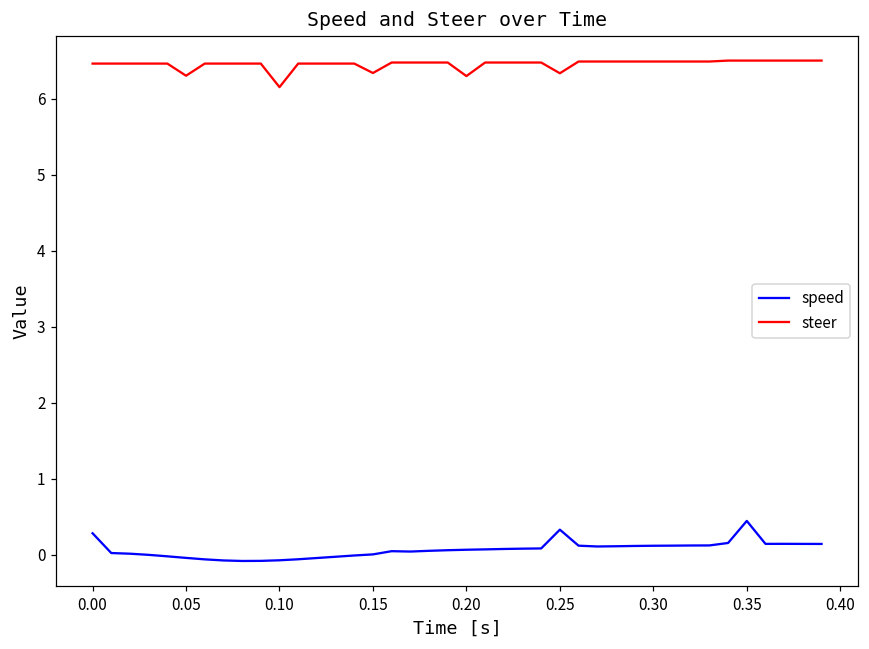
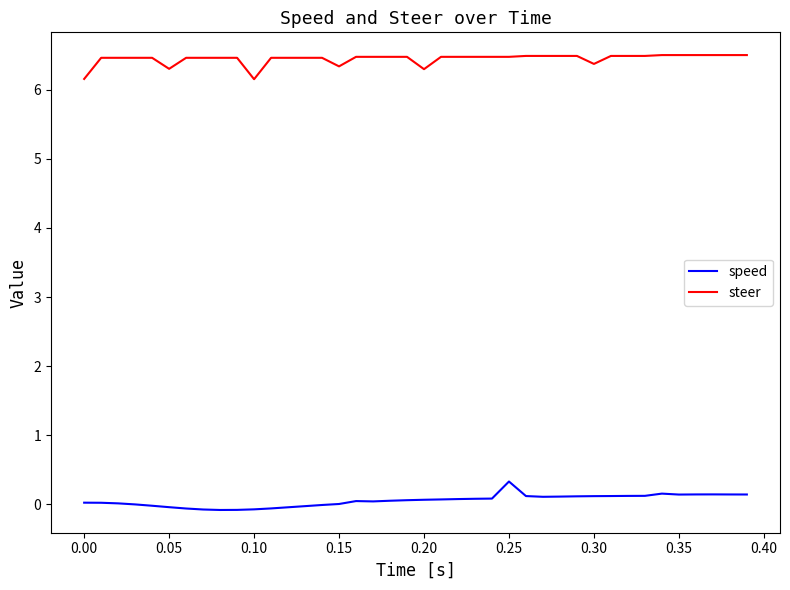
  {
    "speed": {
-     "0.00": 0.3,
+     "0.00": 0.0,
      "0.05": 0.0,
      "0.10": -0.1,
      "0.15": 0.0,
      "0.20": 0.1,
      "0.25": 0.3,
      "0.30": 0.1,
-     "0.35": 0.4
+     "0.35": 0.1
    },
    "steer": {
-     "0.00": 6.5,
+     "0.00": 6.2,
      "0.05": 6.3,
      "0.10": 6.2,
      "0.15": 6.3,
      "0.20": 6.3,
-     "0.25": 6.3,
-     "0.30": 6.5,
+     "0.25": 6.5,
+     "0.30": 6.4,
      "0.35": 6.5
    }
  }
